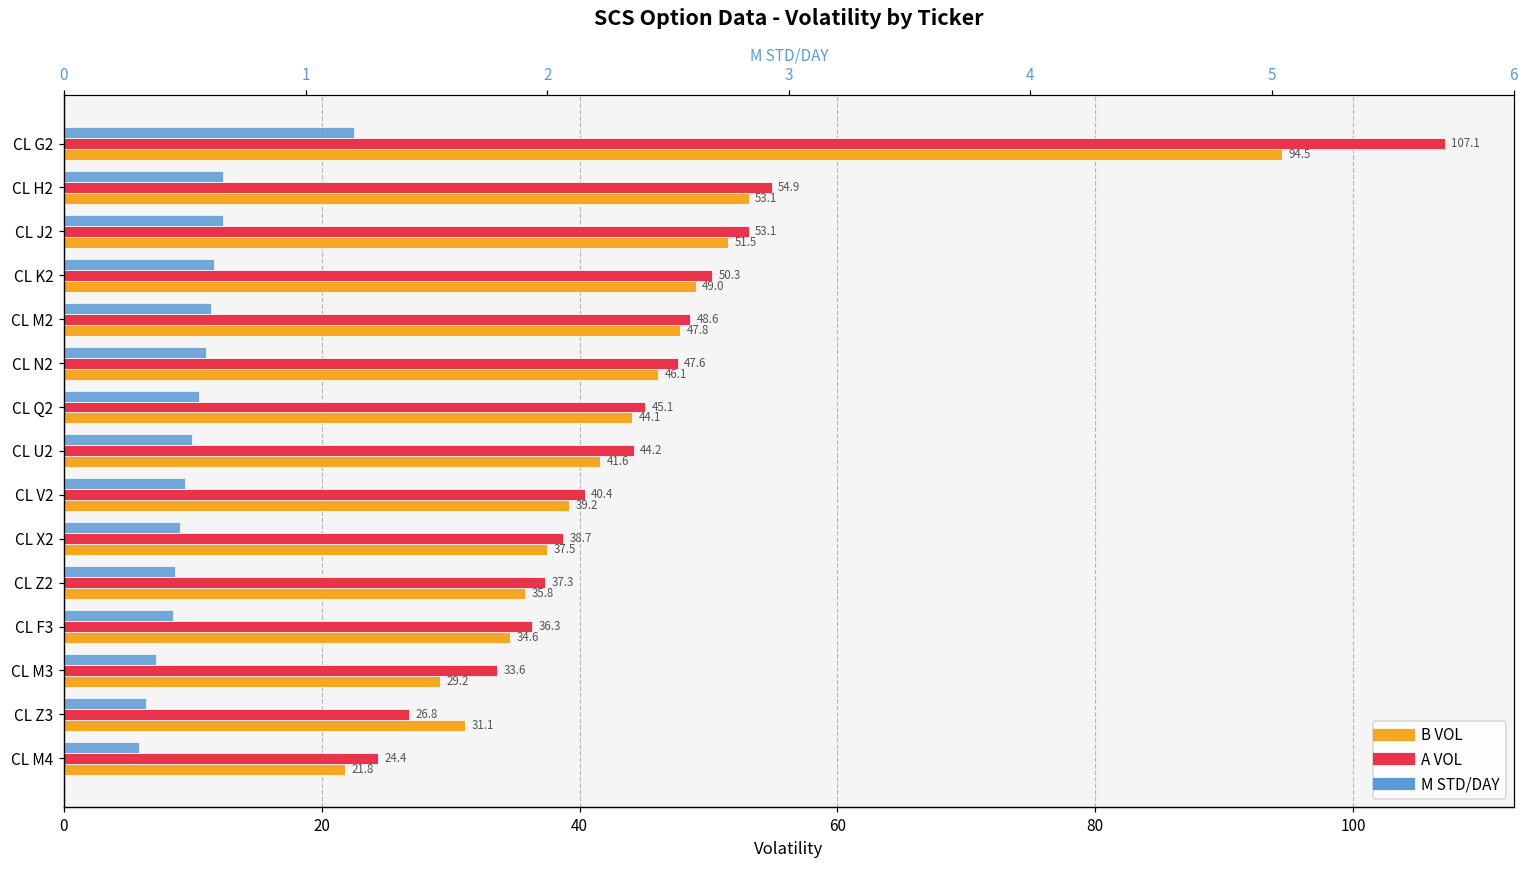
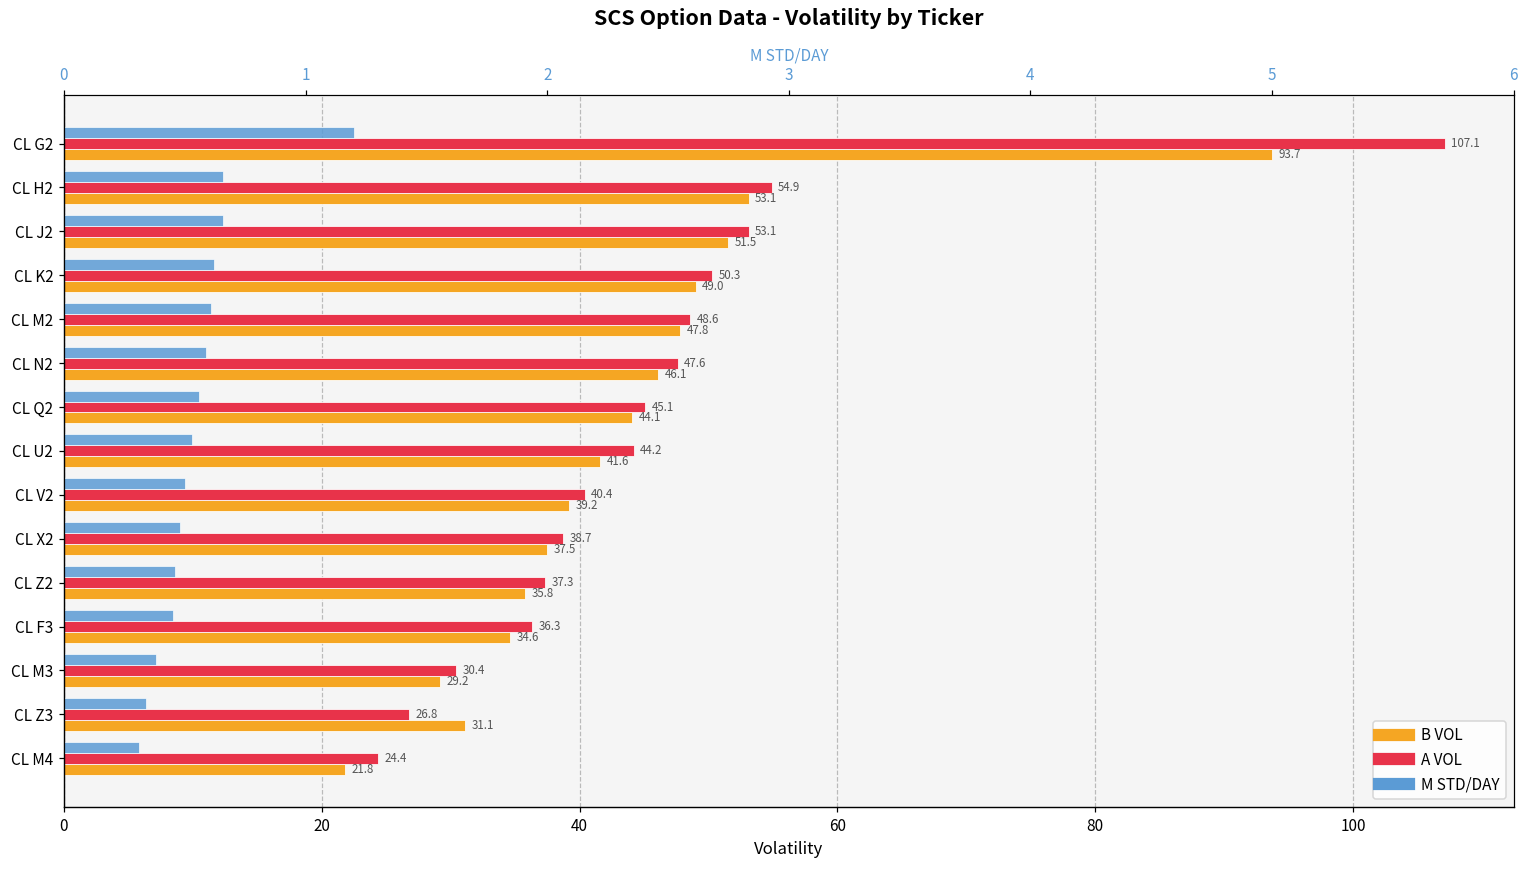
  {
    "B VOL": {
-     "CL G2": 94.5,
+     "CL G2": 93.7,
      "CL H2": 53.1,
      "CL J2": 51.5,
      "CL K2": 49.0,
      "CL M2": 47.8,
      "CL N2": 46.1,
      "CL Q2": 44.1,
      "CL U2": 41.6,
      "CL V2": 39.2,
      "CL X2": 37.5,
      "CL Z2": 35.8,
      "CL F3": 34.6,
      "CL M3": 29.2,
      "CL Z3": 31.1,
      "CL M4": 21.8
    },
    "A VOL": {
      "CL G2": 107.1,
      "CL H2": 54.9,
      "CL J2": 53.1,
      "CL K2": 50.3,
      "CL M2": 48.6,
      "CL N2": 47.6,
      "CL Q2": 45.1,
      "CL U2": 44.2,
      "CL V2": 40.4,
      "CL X2": 38.7,
      "CL Z2": 37.3,
      "CL F3": 36.3,
-     "CL M3": 33.6,
+     "CL M3": 30.4,
      "CL Z3": 26.8,
      "CL M4": 24.4
    }
  }
